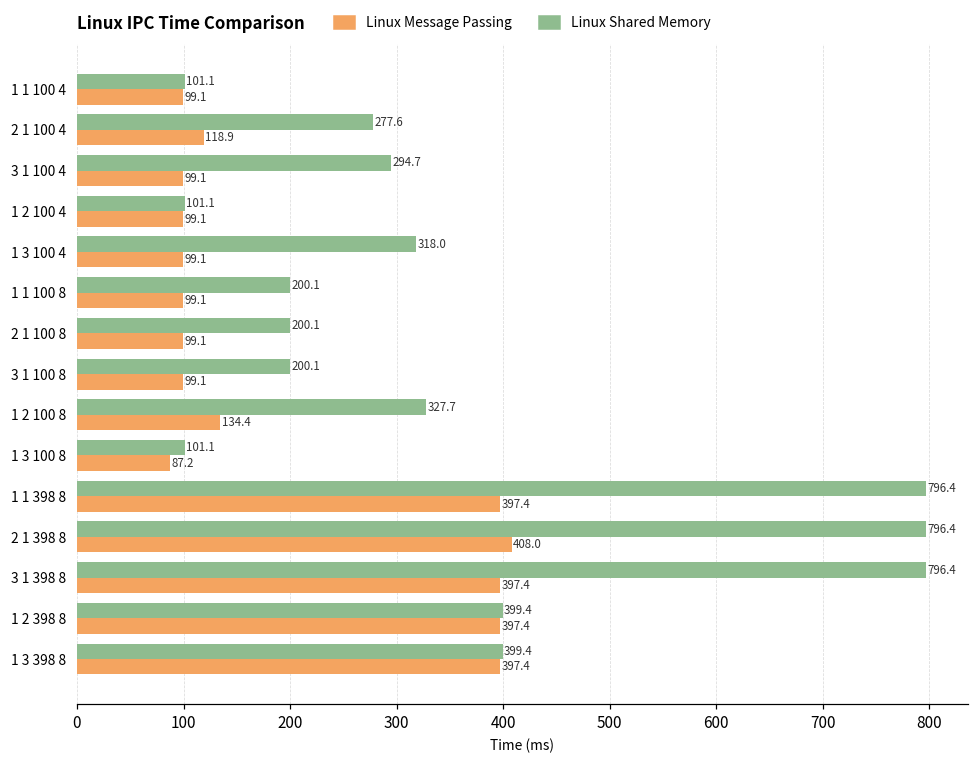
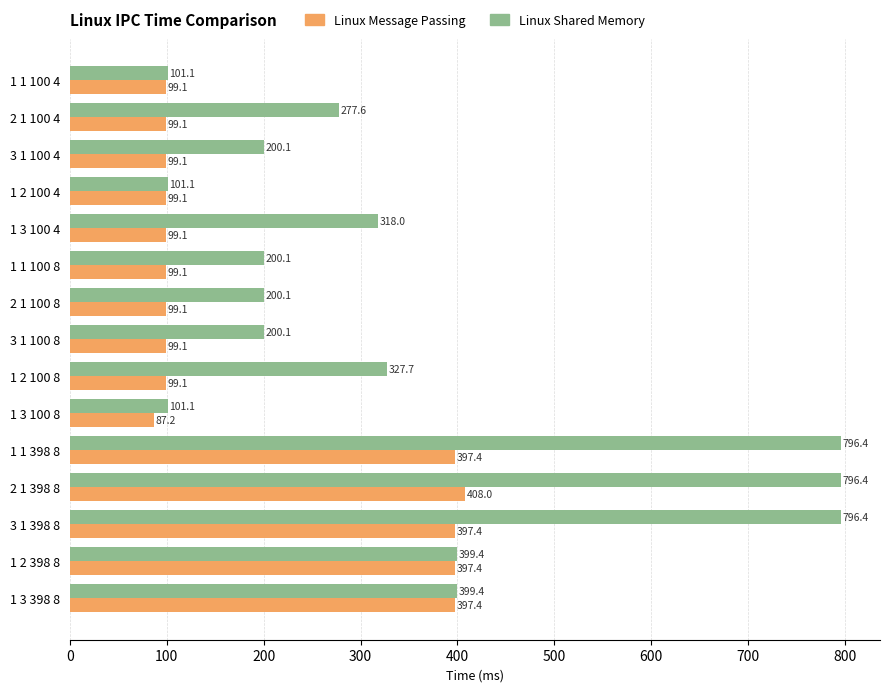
  {
    "Linux Message Passing": {
      "1 1 100 4": 99.1,
-     "2 1 100 4": 118.9,
+     "2 1 100 4": 99.1,
      "3 1 100 4": 99.1,
      "1 2 100 4": 99.1,
      "1 3 100 4": 99.1,
      "1 1 100 8": 99.1,
      "2 1 100 8": 99.1,
      "3 1 100 8": 99.1,
-     "1 2 100 8": 134.4,
+     "1 2 100 8": 99.1,
      "1 3 100 8": 87.2,
      "1 1 398 8": 397.4,
      "2 1 398 8": 408.0,
      "3 1 398 8": 397.4,
      "1 2 398 8": 397.4,
      "1 3 398 8": 397.4
    },
    "Linux Shared Memory": {
      "1 1 100 4": 101.1,
      "2 1 100 4": 277.6,
-     "3 1 100 4": 294.7,
+     "3 1 100 4": 200.1,
      "1 2 100 4": 101.1,
      "1 3 100 4": 318.0,
      "1 1 100 8": 200.1,
      "2 1 100 8": 200.1,
      "3 1 100 8": 200.1,
      "1 2 100 8": 327.7,
      "1 3 100 8": 101.1,
      "1 1 398 8": 796.4,
      "2 1 398 8": 796.4,
      "3 1 398 8": 796.4,
      "1 2 398 8": 399.4,
      "1 3 398 8": 399.4
    }
  }
